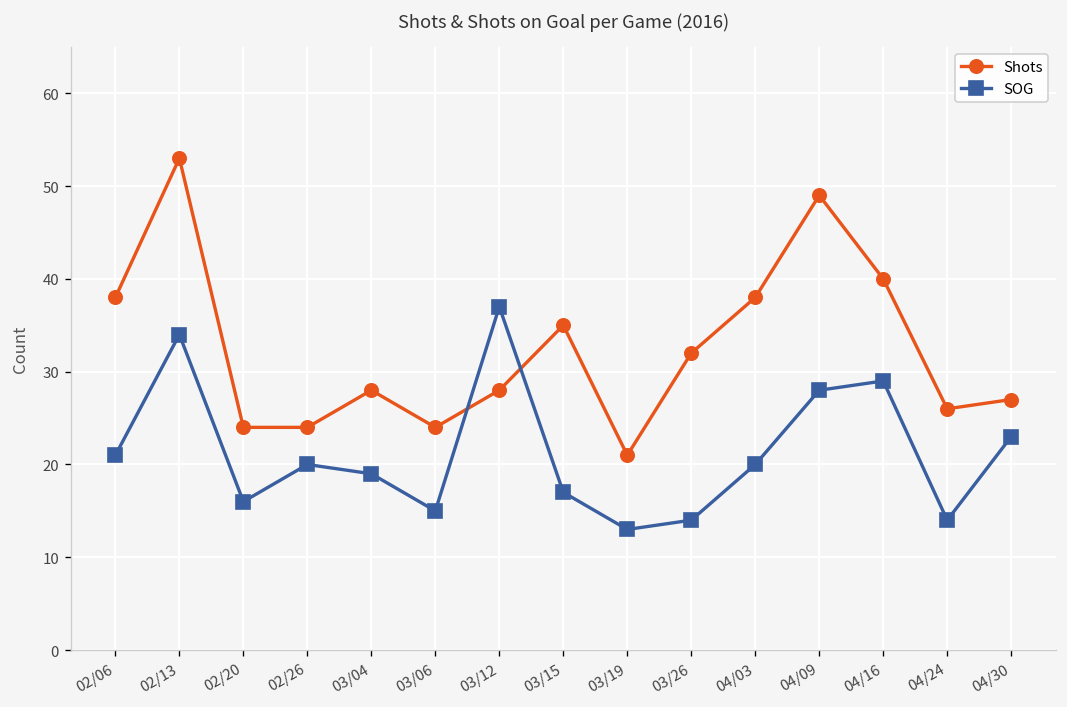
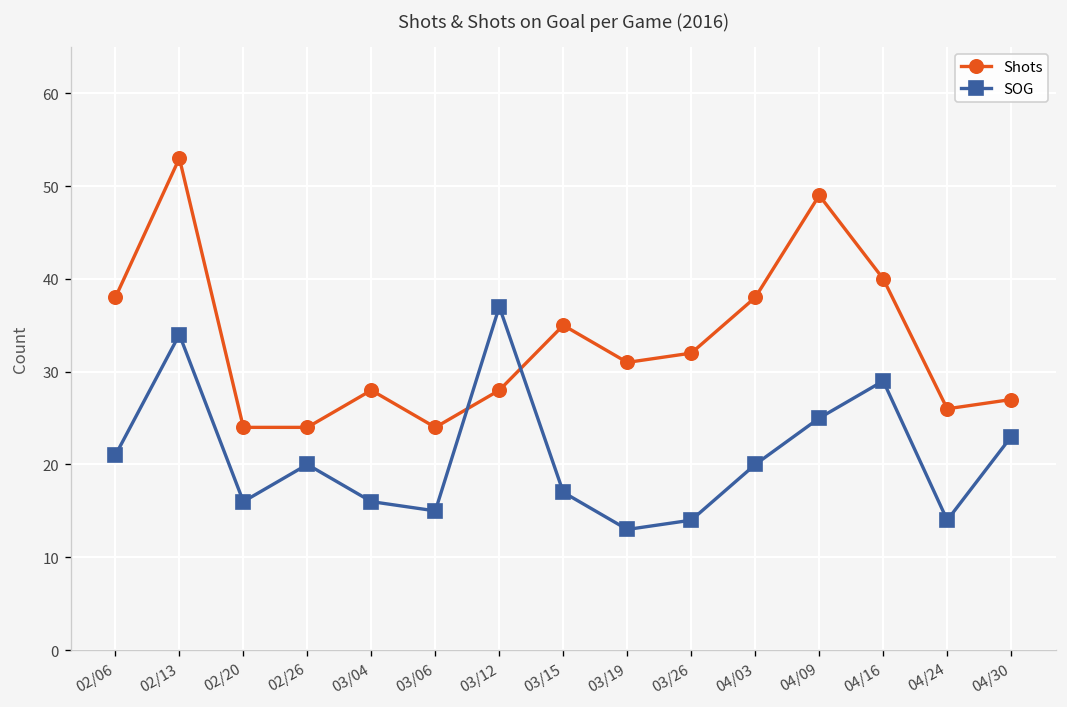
  {
    "Shots": {
      "02/06": 38,
      "02/13": 53,
      "02/20": 24,
      "02/26": 24,
      "03/04": 28,
      "03/06": 24,
      "03/12": 28,
      "03/15": 35,
-     "03/19": 21,
+     "03/19": 31,
      "03/26": 32,
      "04/03": 38,
      "04/09": 49,
      "04/16": 40,
      "04/24": 26,
      "04/30": 27
    },
    "SOG": {
      "02/06": 21,
      "02/13": 34,
      "02/20": 16,
      "02/26": 20,
-     "03/04": 19,
+     "03/04": 16,
      "03/06": 15,
      "03/12": 37,
      "03/15": 17,
      "03/19": 13,
      "03/26": 14,
      "04/03": 20,
-     "04/09": 28,
+     "04/09": 25,
      "04/16": 29,
      "04/24": 14,
      "04/30": 23
    }
  }
